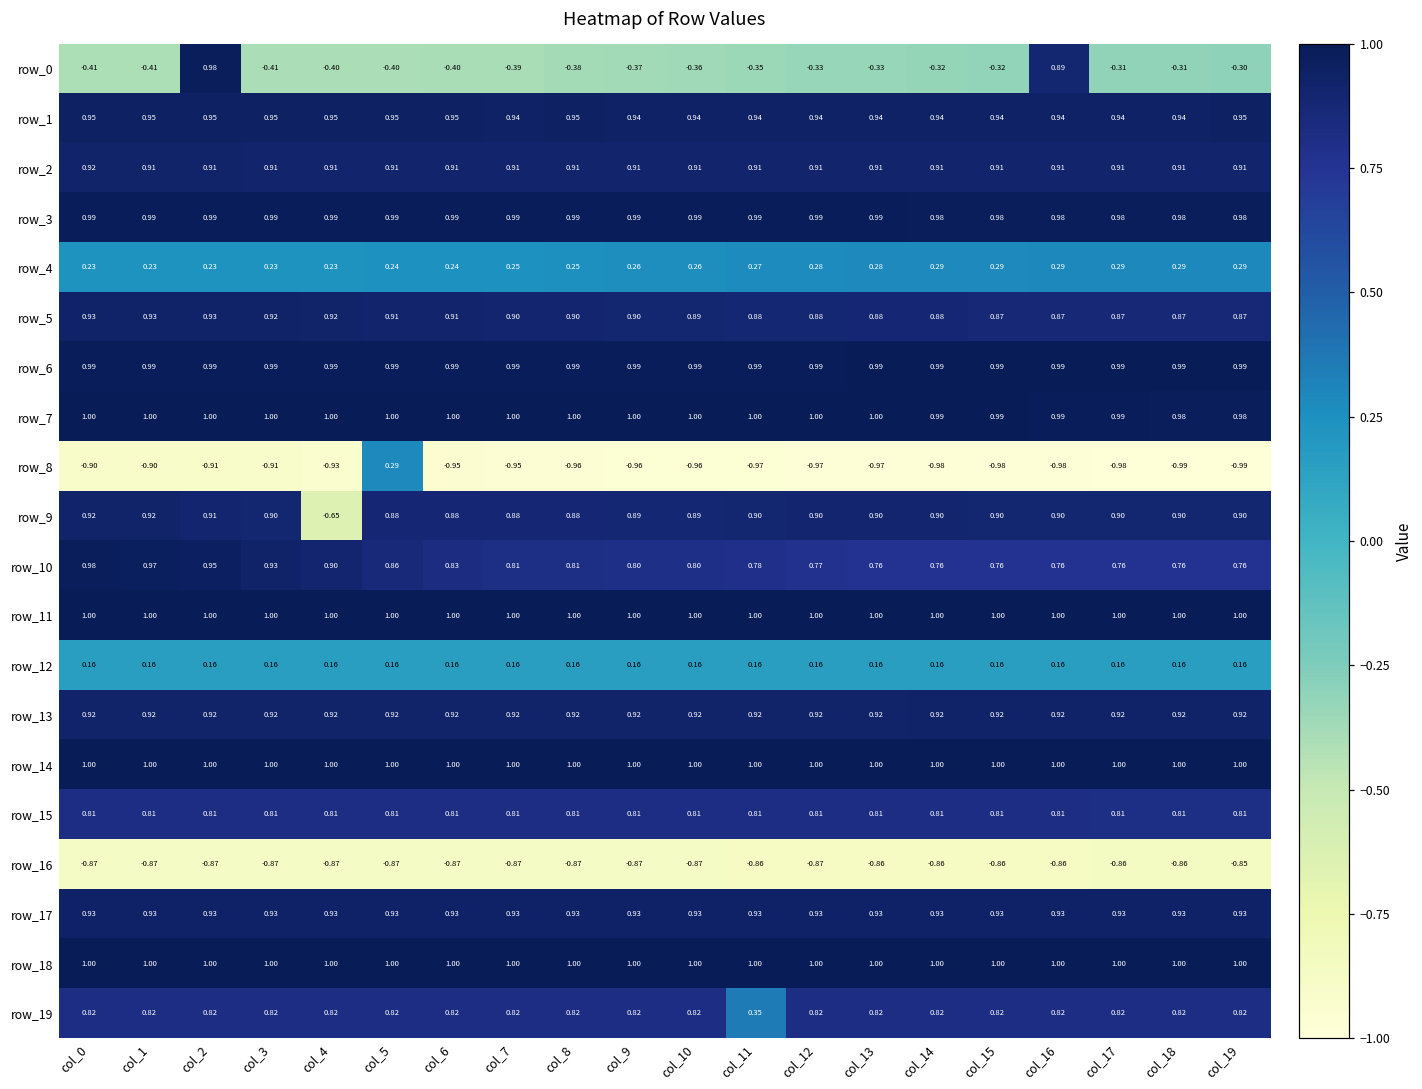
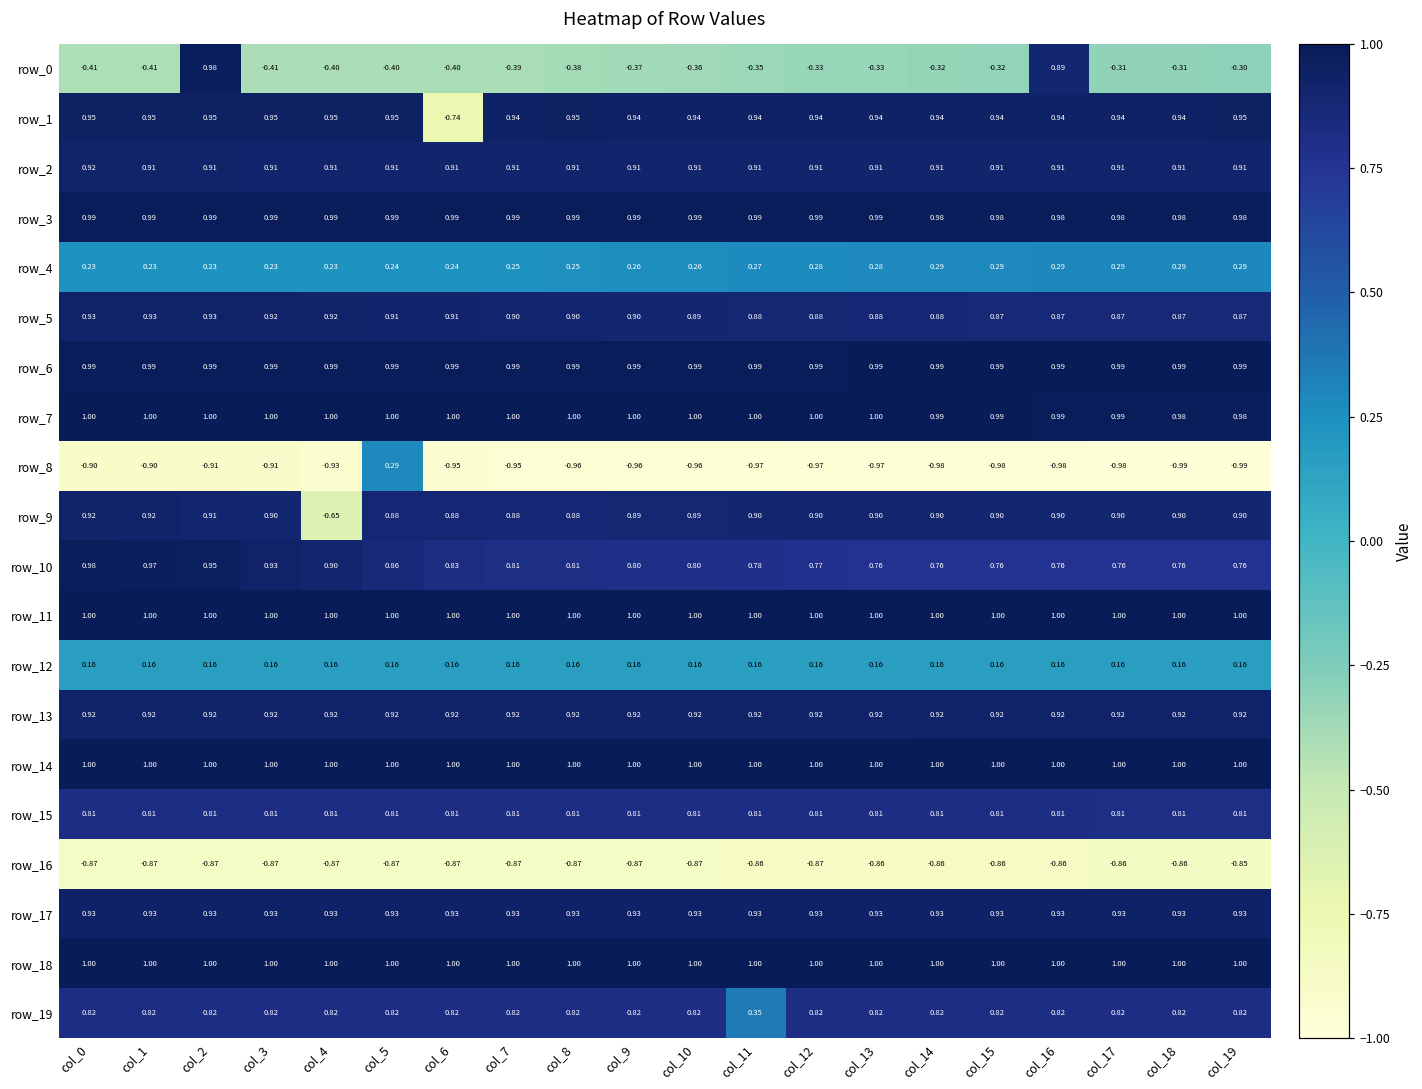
  {
    "row_1": {
      "col_0": 0.95,
      "col_1": 0.95,
      "col_2": 0.95,
      "col_3": 0.95,
      "col_4": 0.95,
      "col_5": 0.95,
-     "col_6": 0.95,
+     "col_6": -0.74,
      "col_7": 0.94,
      "col_8": 0.95,
      "col_9": 0.94,
      "col_10": 0.94,
      "col_11": 0.94,
      "col_12": 0.94,
      "col_13": 0.94,
      "col_14": 0.94,
      "col_15": 0.94,
      "col_16": 0.94,
      "col_17": 0.94,
      "col_18": 0.94,
      "col_19": 0.95
    }
  }
